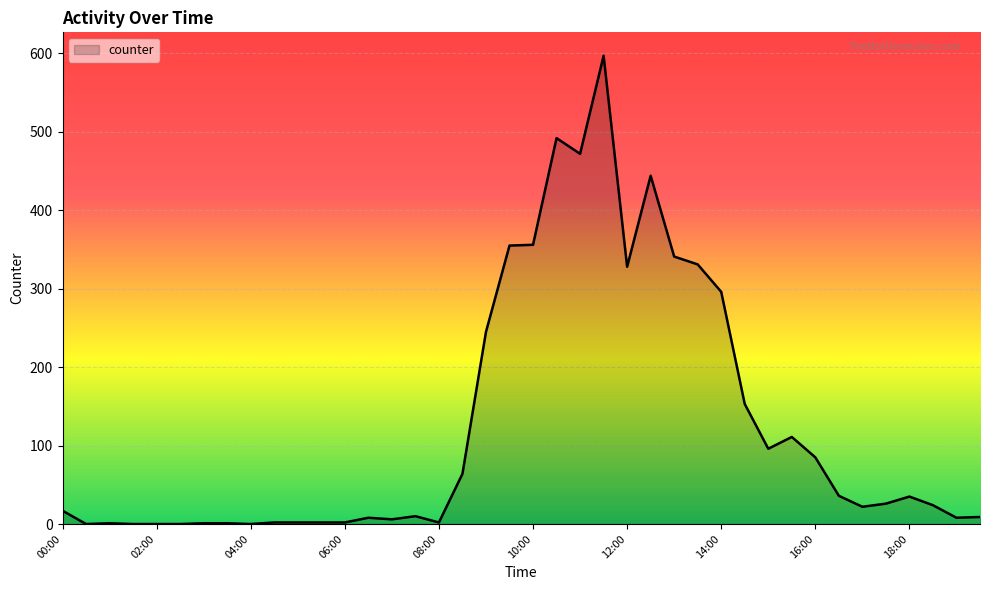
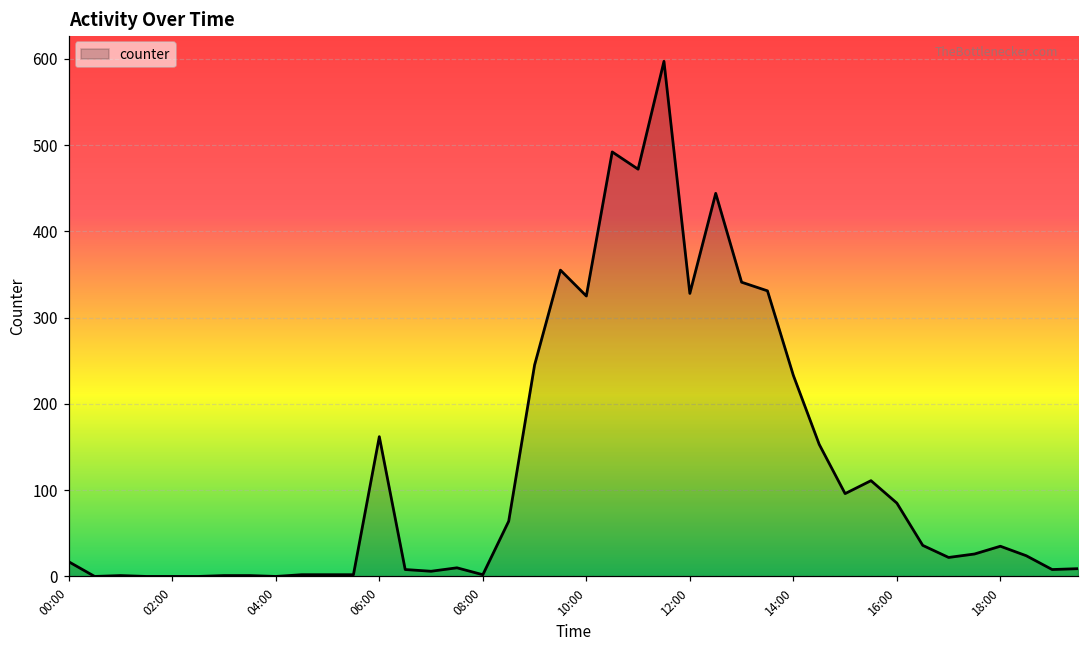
  {
    "00:00": 20,
    "02:00": 0,
    "04:00": 0,
-   "06:00": 0,
+   "06:00": 160,
    "08:00": 0,
-   "10:00": 360,
+   "10:00": 330,
    "12:00": 330,
-   "14:00": 300,
+   "14:00": 230,
    "16:00": 90,
    "18:00": 40
  }
